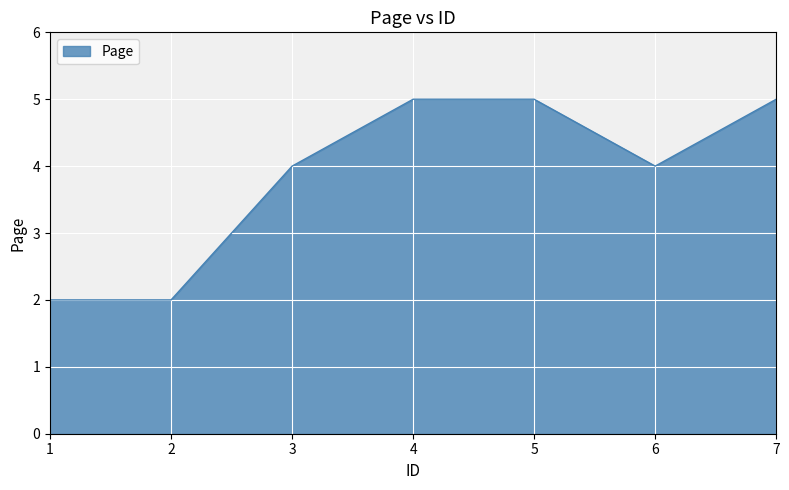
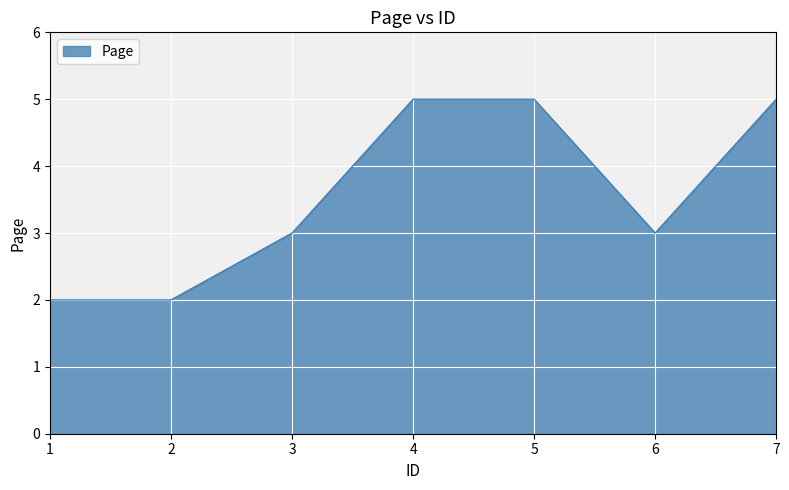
  {
    "1": 2,
    "2": 2,
-   "3": 4,
+   "3": 3,
    "4": 5,
    "5": 5,
-   "6": 4,
+   "6": 3,
    "7": 5
  }
